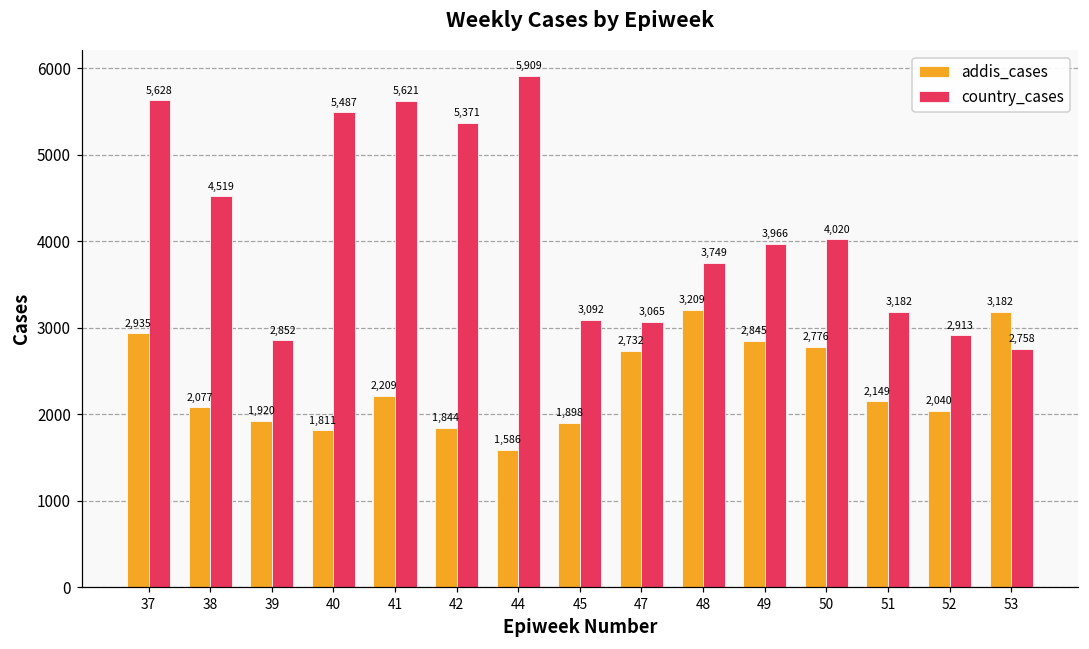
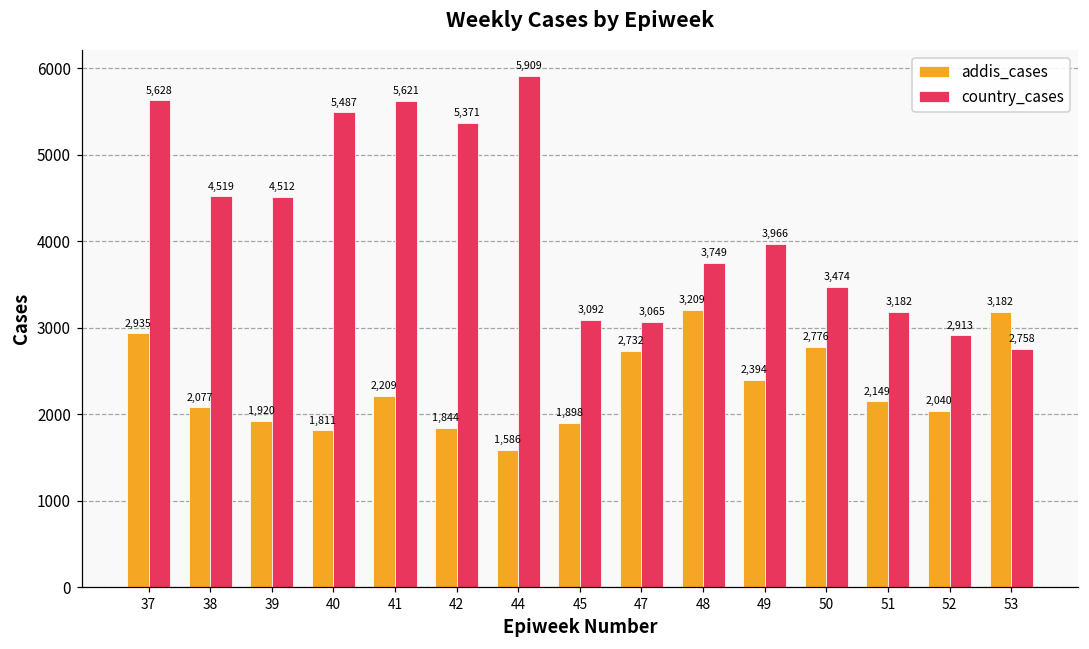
  {
    "addis_cases": {
      "37": "2,935",
      "38": "2,077",
      "39": "1,920",
      "40": "1,811",
      "41": "2,209",
      "42": "1,844",
      "44": "1,586",
      "45": "1,898",
      "47": "2,732",
      "48": "3,209",
-     "49": "2,845",
+     "49": "2,394",
      "50": "2,776",
      "51": "2,149",
      "52": "2,040",
      "53": "3,182"
    },
    "country_cases": {
      "37": "5,628",
      "38": "4,519",
-     "39": "2,852",
+     "39": "4,512",
      "40": "5,487",
      "41": "5,621",
      "42": "5,371",
      "44": "5,909",
      "45": "3,092",
      "47": "3,065",
      "48": "3,749",
      "49": "3,966",
-     "50": "4,020",
+     "50": "3,474",
      "51": "3,182",
      "52": "2,913",
      "53": "2,758"
    }
  }
